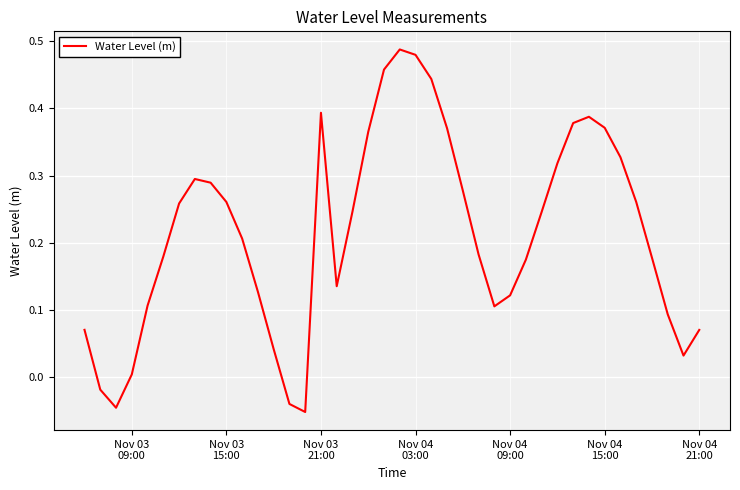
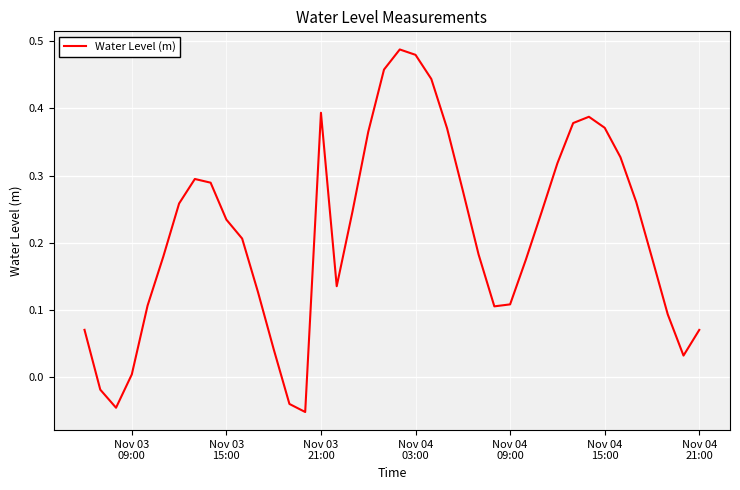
  {
    "Nov 03 09:00": 0.00,
-   "Nov 03 15:00": 0.26,
+   "Nov 03 15:00": 0.23,
    "Nov 03 21:00": 0.39,
    "Nov 04 03:00": 0.48,
-   "Nov 04 09:00": 0.12,
+   "Nov 04 09:00": 0.11,
    "Nov 04 15:00": 0.37,
    "Nov 04 21:00": 0.07
  }
